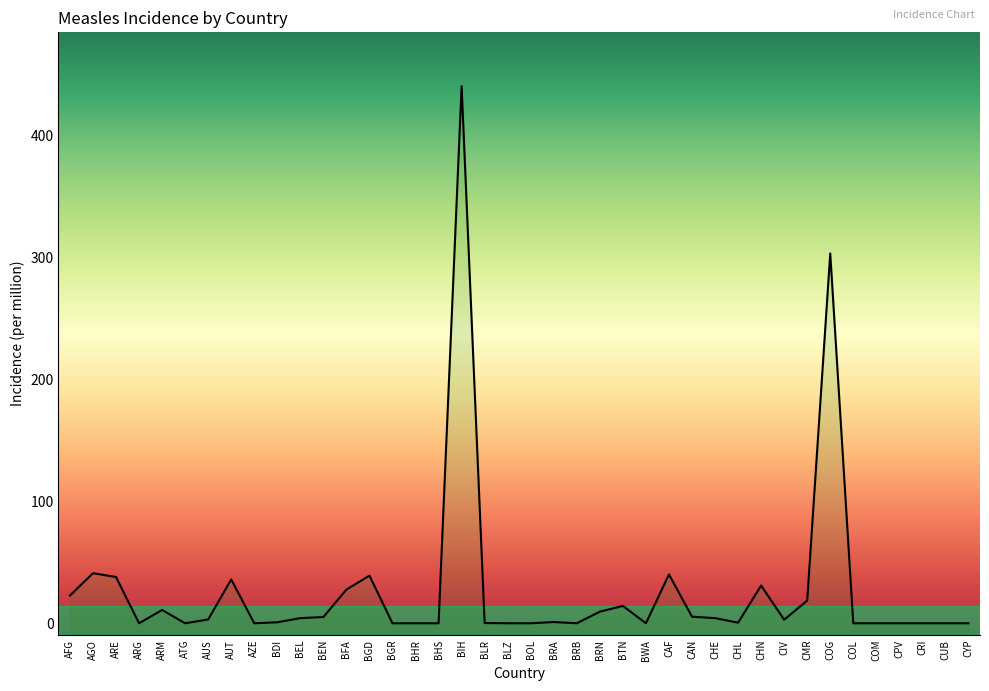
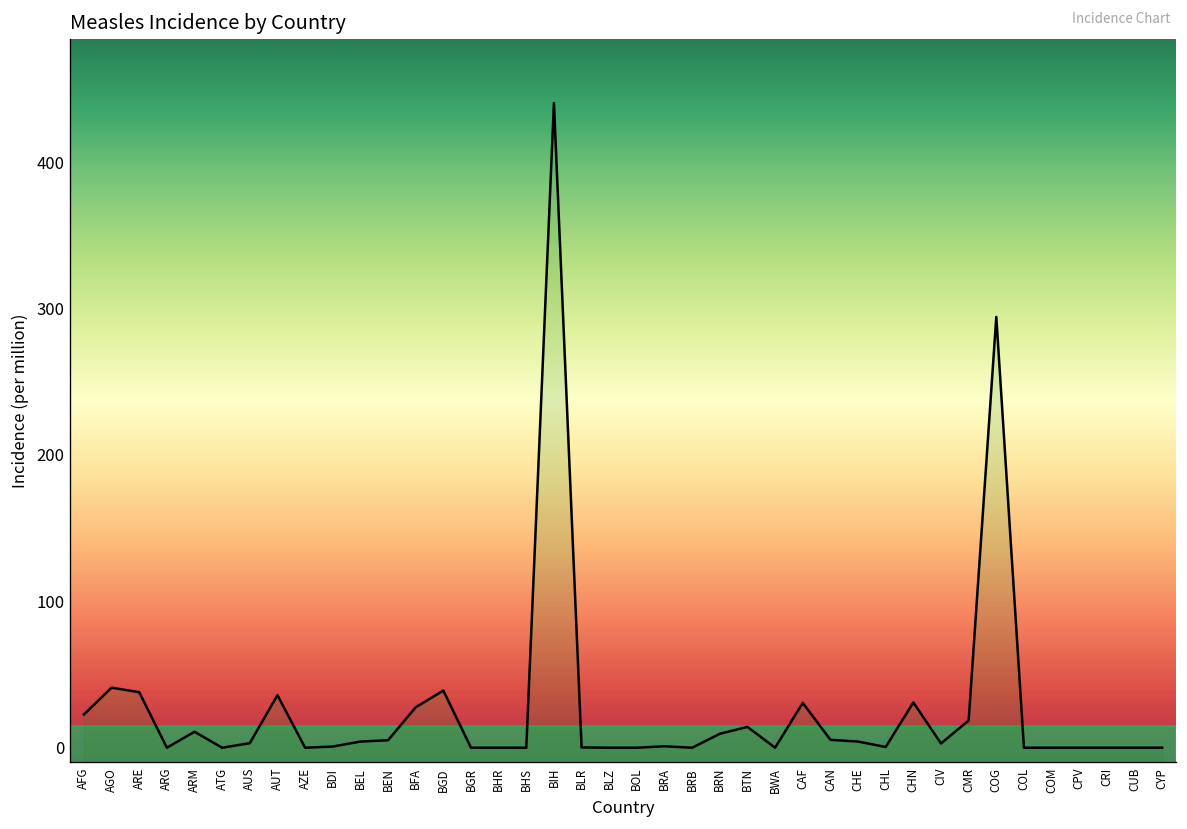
  {
    "AFG": 23,
    "AGO": 41,
    "ARE": 38,
    "AUT": 36,
    "BFA": 28,
    "BGD": 39,
    "BIH": 440,
-   "CAF": 40,
+   "CAF": 31,
    "CHN": 31,
    "CMR": 19,
-   "COG": 303
+   "COG": 294
  }
